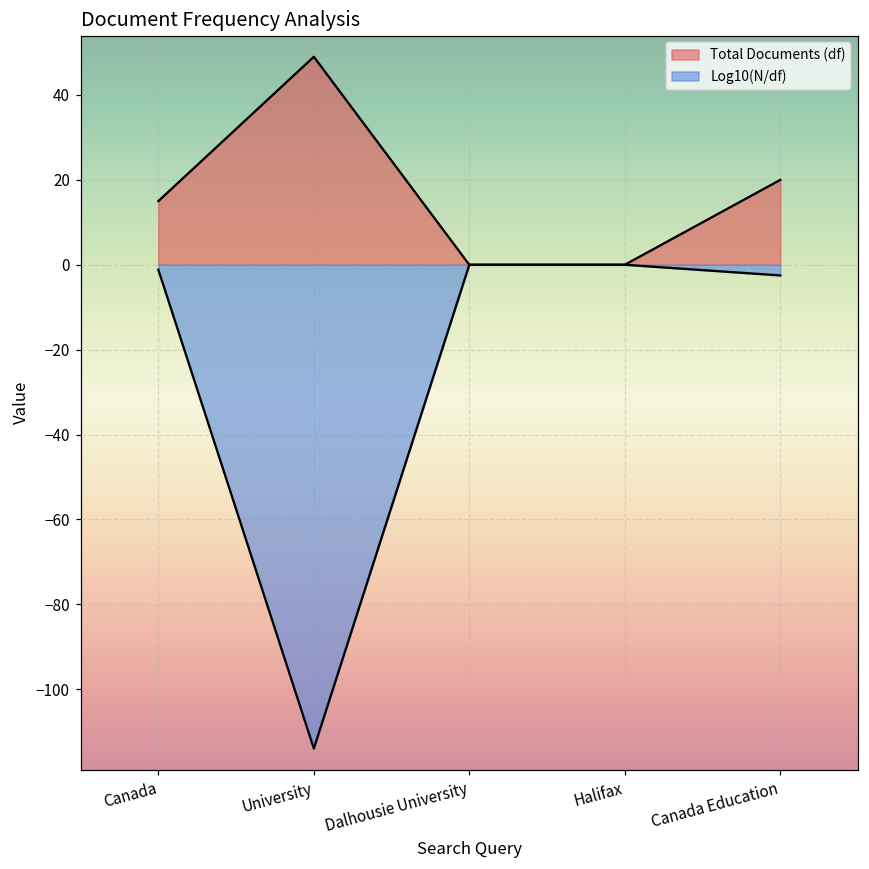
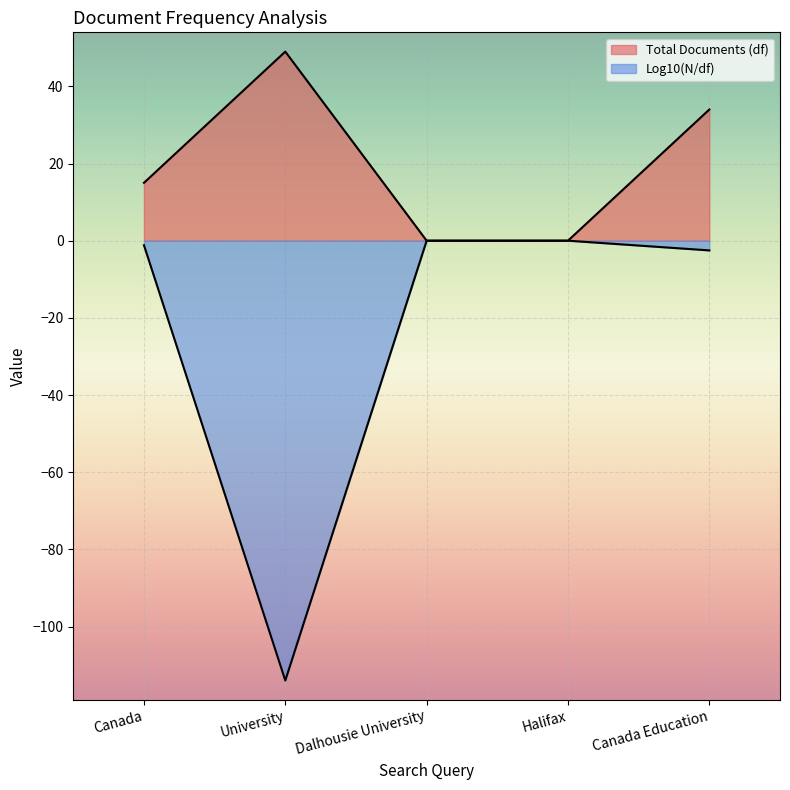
  {
    "Total Documents (df)": {
      "Canada": 15,
      "University": 49,
-     "Canada Education": 20
+     "Canada Education": 34
    }
  }
